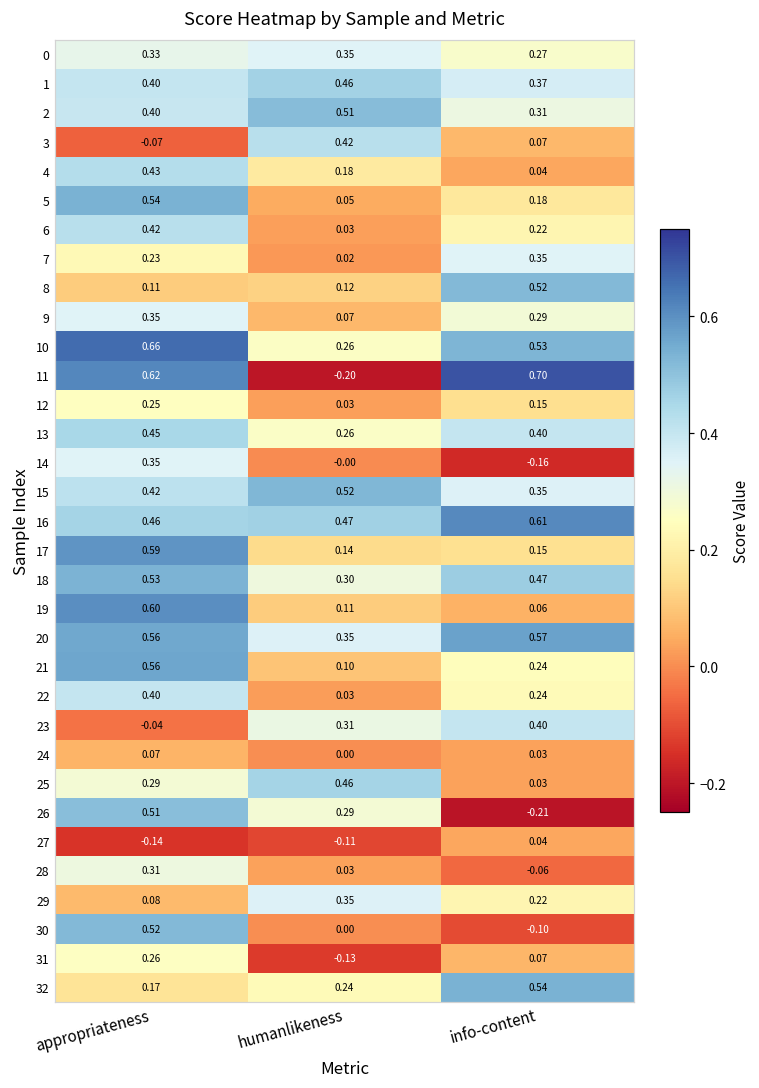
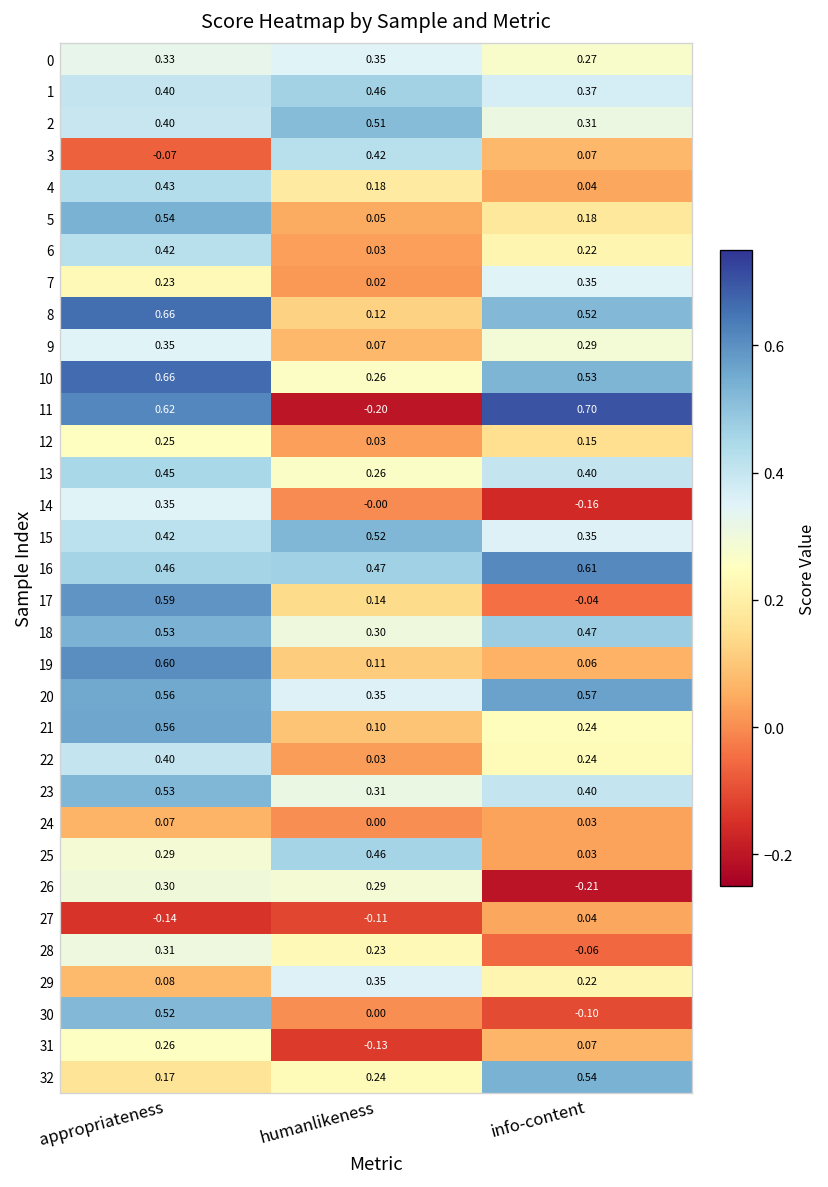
  {
    "0": {
      "appropriateness": 0.33,
      "humanlikeness": 0.35,
      "info-content": 0.27
    },
    "1": {
      "appropriateness": 0.40,
      "humanlikeness": 0.46,
      "info-content": 0.37
    },
    "2": {
      "appropriateness": 0.40,
      "humanlikeness": 0.51,
      "info-content": 0.31
    },
    "3": {
      "appropriateness": -0.07,
      "humanlikeness": 0.42,
      "info-content": 0.07
    },
    "4": {
      "appropriateness": 0.43,
      "humanlikeness": 0.18,
      "info-content": 0.04
    },
    "5": {
      "appropriateness": 0.54,
      "humanlikeness": 0.05,
      "info-content": 0.18
    },
    "6": {
      "appropriateness": 0.42,
      "humanlikeness": 0.03,
      "info-content": 0.22
    },
    "7": {
      "appropriateness": 0.23,
      "humanlikeness": 0.02,
      "info-content": 0.35
    },
    "8": {
-     "appropriateness": 0.11,
+     "appropriateness": 0.66,
      "humanlikeness": 0.12,
      "info-content": 0.52
    },
    "9": {
      "appropriateness": 0.35,
      "humanlikeness": 0.07,
      "info-content": 0.29
    },
    "10": {
      "appropriateness": 0.66,
      "humanlikeness": 0.26,
      "info-content": 0.53
    },
    "11": {
      "appropriateness": 0.62,
      "humanlikeness": -0.20,
      "info-content": 0.70
    },
    "12": {
      "appropriateness": 0.25,
      "humanlikeness": 0.03,
      "info-content": 0.15
    },
    "13": {
      "appropriateness": 0.45,
      "humanlikeness": 0.26,
      "info-content": 0.40
    },
    "14": {
      "appropriateness": 0.35,
      "humanlikeness": -0.00,
      "info-content": -0.16
    },
    "15": {
      "appropriateness": 0.42,
      "humanlikeness": 0.52,
      "info-content": 0.35
    },
    "16": {
      "appropriateness": 0.46,
      "humanlikeness": 0.47,
      "info-content": 0.61
    },
    "17": {
      "appropriateness": 0.59,
      "humanlikeness": 0.14,
-     "info-content": 0.15
+     "info-content": -0.04
    },
    "18": {
      "appropriateness": 0.53,
      "humanlikeness": 0.30,
      "info-content": 0.47
    },
    "19": {
      "appropriateness": 0.60,
      "humanlikeness": 0.11,
      "info-content": 0.06
    },
    "20": {
      "appropriateness": 0.56,
      "humanlikeness": 0.35,
      "info-content": 0.57
    },
    "21": {
      "appropriateness": 0.56,
      "humanlikeness": 0.10,
      "info-content": 0.24
    },
    "22": {
      "appropriateness": 0.40,
      "humanlikeness": 0.03,
      "info-content": 0.24
    },
    "23": {
-     "appropriateness": -0.04,
+     "appropriateness": 0.53,
      "humanlikeness": 0.31,
      "info-content": 0.40
    },
    "24": {
      "appropriateness": 0.07,
      "humanlikeness": 0.00,
      "info-content": 0.03
    },
    "25": {
      "appropriateness": 0.29,
      "humanlikeness": 0.46,
      "info-content": 0.03
    },
    "26": {
-     "appropriateness": 0.51,
+     "appropriateness": 0.30,
      "humanlikeness": 0.29,
      "info-content": -0.21
    },
    "27": {
      "appropriateness": -0.14,
      "humanlikeness": -0.11,
      "info-content": 0.04
    },
    "28": {
      "appropriateness": 0.31,
-     "humanlikeness": 0.03,
+     "humanlikeness": 0.23,
      "info-content": -0.06
    },
    "29": {
      "appropriateness": 0.08,
      "humanlikeness": 0.35,
      "info-content": 0.22
    },
    "30": {
      "appropriateness": 0.52,
      "humanlikeness": 0.00,
      "info-content": -0.10
    },
    "31": {
      "appropriateness": 0.26,
      "humanlikeness": -0.13,
      "info-content": 0.07
    },
    "32": {
      "appropriateness": 0.17,
      "humanlikeness": 0.24,
      "info-content": 0.54
    }
  }
